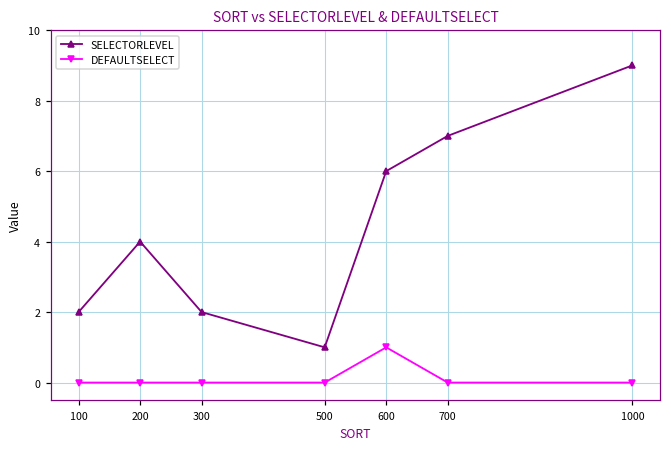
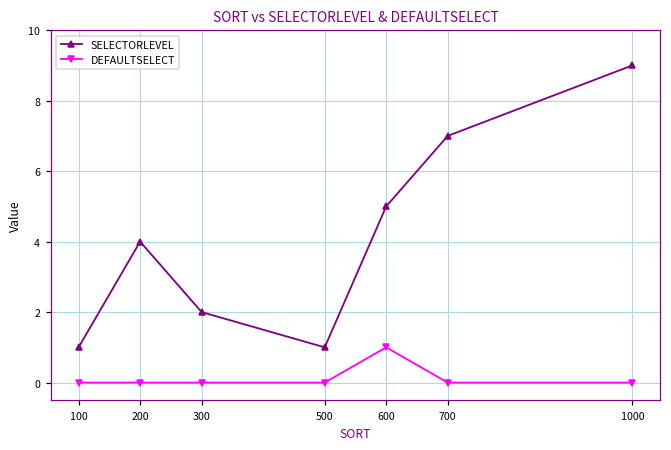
  {
    "SELECTORLEVEL": {
-     "100": 2,
+     "100": 1,
      "200": 4,
      "300": 2,
      "500": 1,
-     "600": 6,
+     "600": 5,
      "700": 7,
      "1000": 9
    },
    "DEFAULTSELECT": {
      "100": 0,
      "200": 0,
      "300": 0,
      "500": 0,
      "600": 1,
      "700": 0,
      "1000": 0
    }
  }
